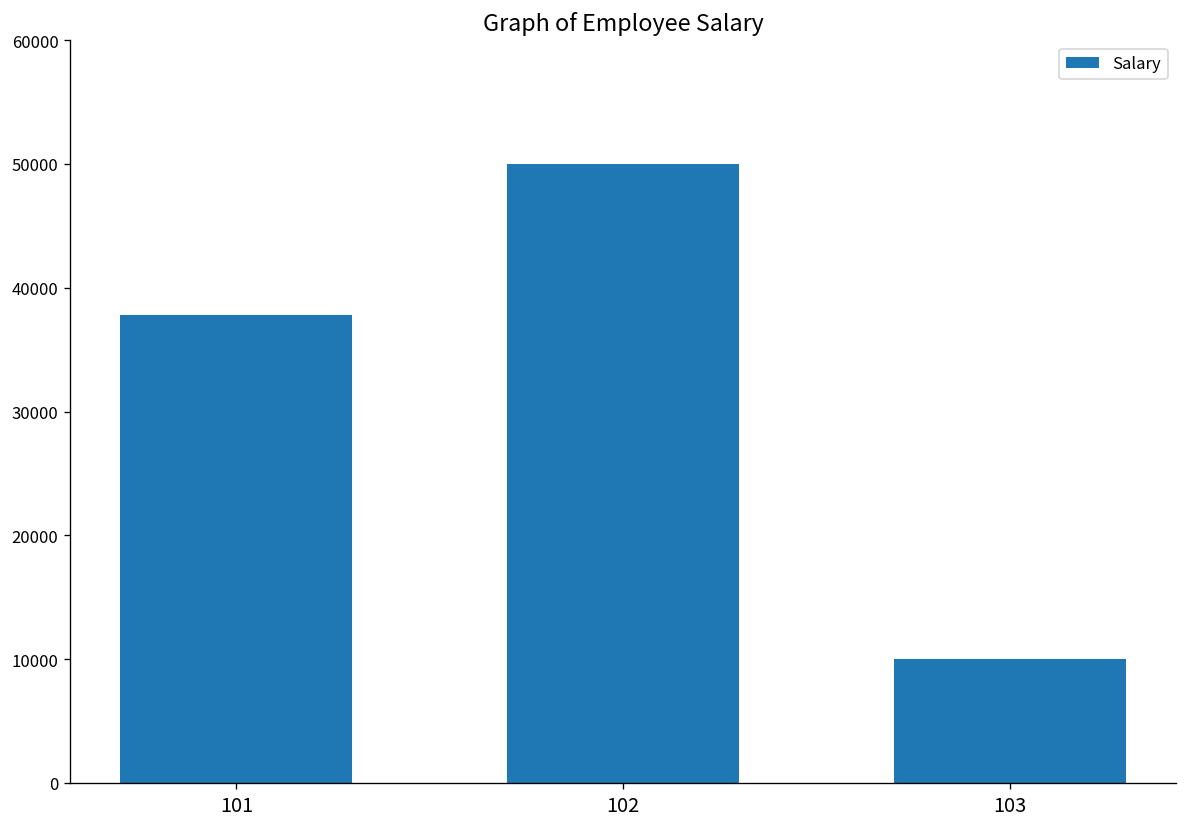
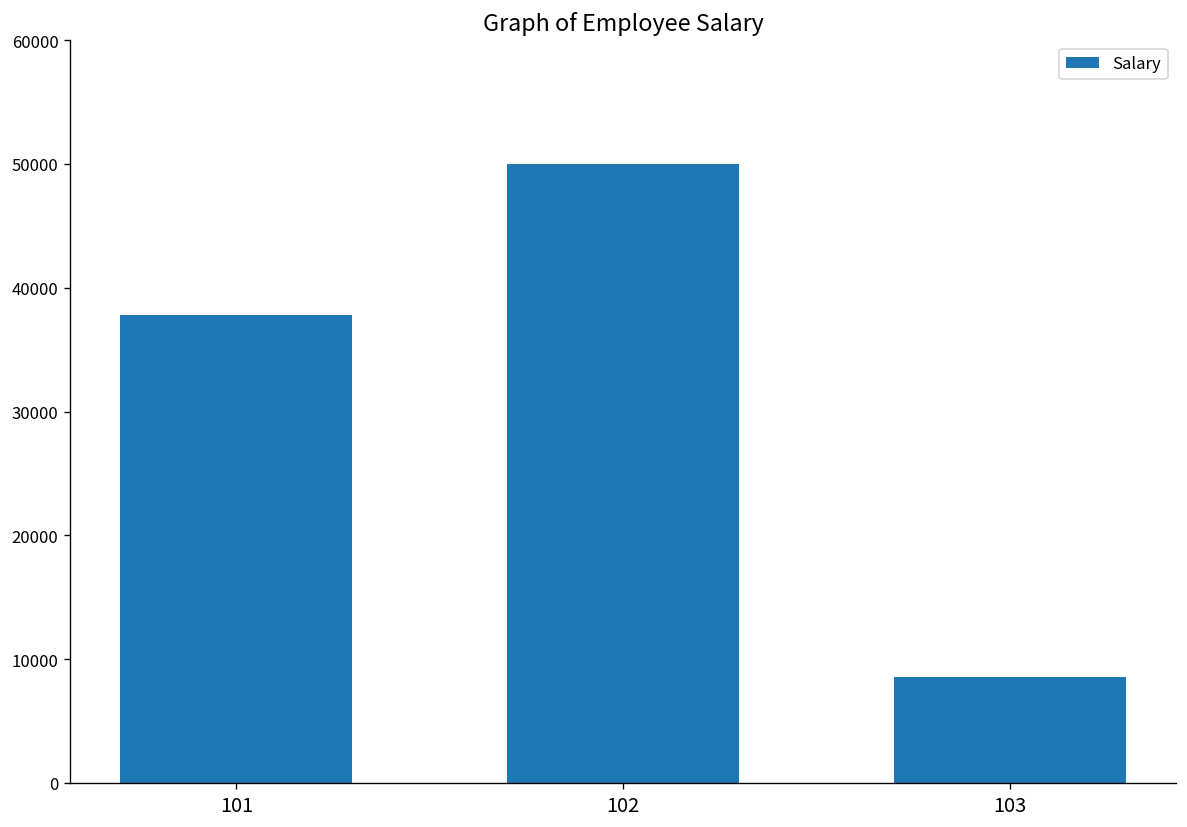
  {
    "101": 37800,
    "102": 50000,
-   "103": 10000
+   "103": 8500
  }
